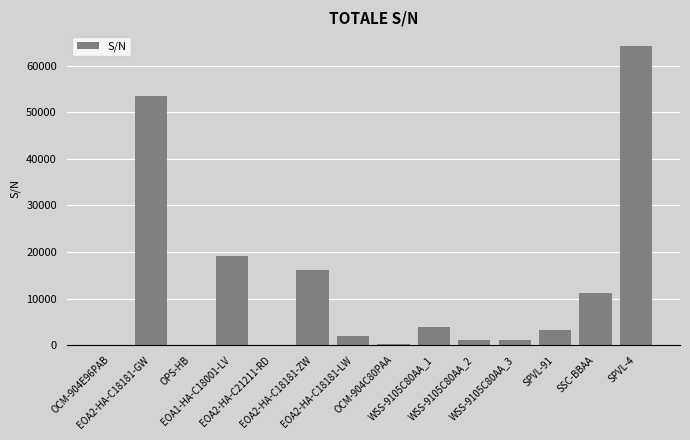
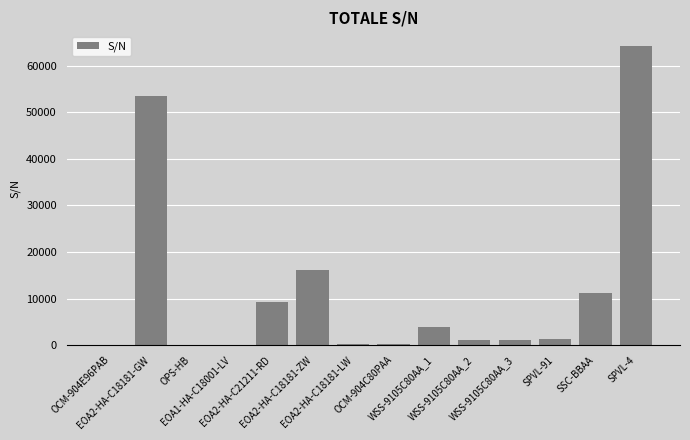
  {
    "EOA2-HA-C18181-GW": 53000,
-   "EOA1-HA-C18001-LV": 19000,
-   "EOA2-HA-C21211-RD": 0,
+   "EOA1-HA-C18001-LV": 0,
+   "EOA2-HA-C21211-RD": 9000,
    "EOA2-HA-C18181-ZW": 16000,
-   "EOA2-HA-C18181-LW": 2000,
+   "EOA2-HA-C18181-LW": 0,
    "WSS-9105C80AA_1": 4000,
    "WSS-9105C80AA_2": 1000,
    "WSS-9105C80AA_3": 1000,
-   "SPVL-91": 3000,
+   "SPVL-91": 1000,
    "SSC-BBAA": 11000,
    "SPVL-4": 64000
  }
